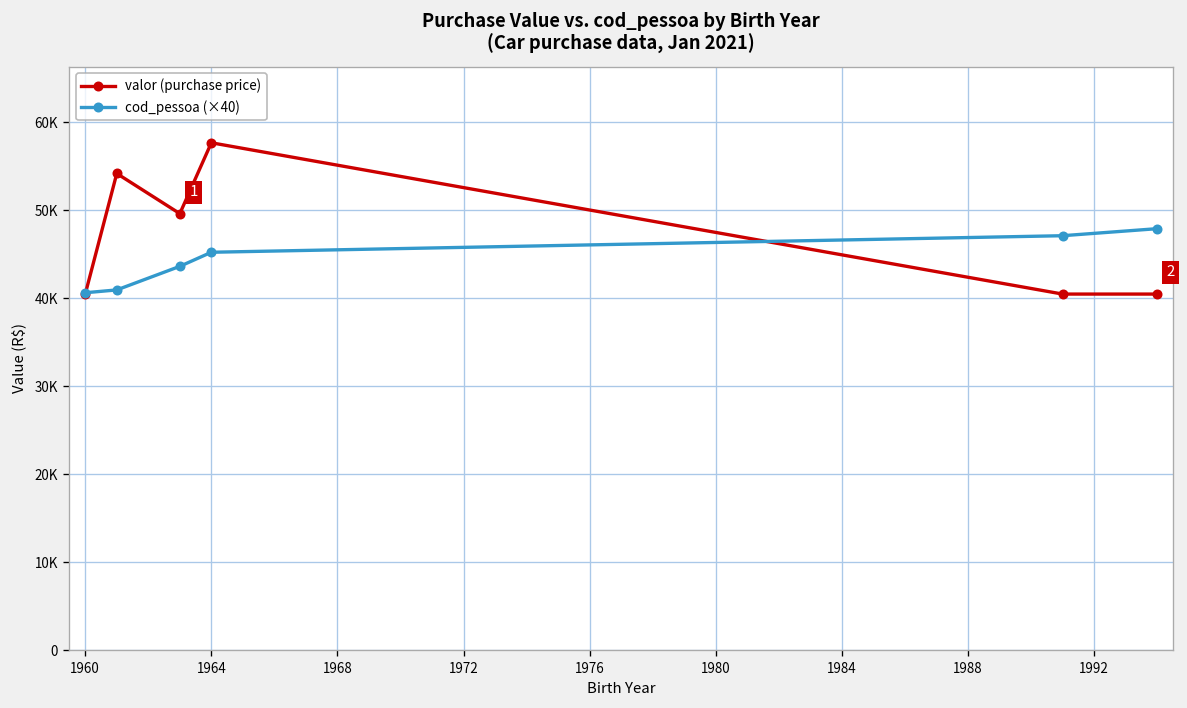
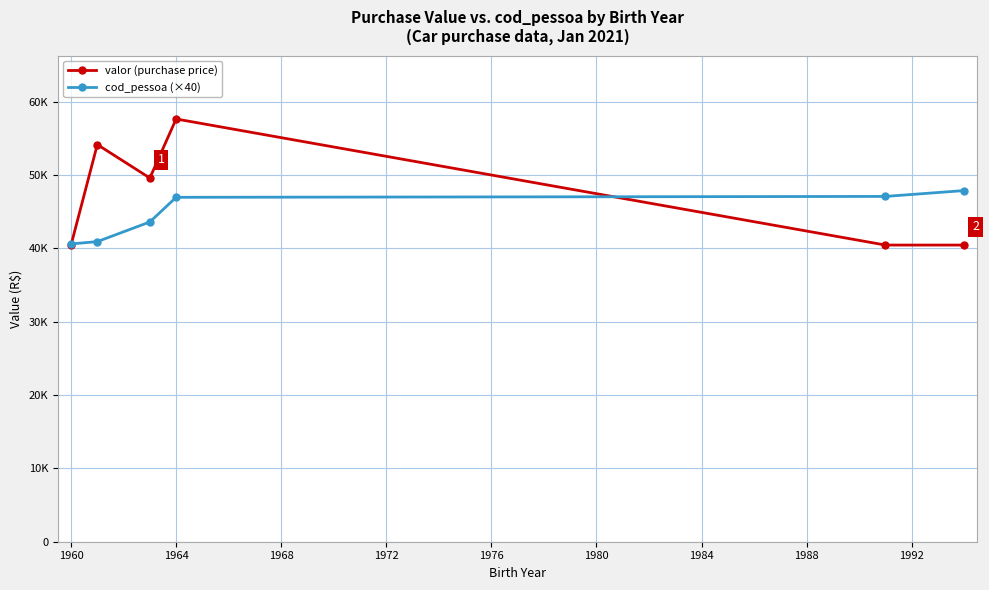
  {
    "valor (purchase price)": {
      "1964": 58000
    },
    "cod_pessoa (×40)": {
-     "1964": 45000
+     "1964": 47000
    }
  }
